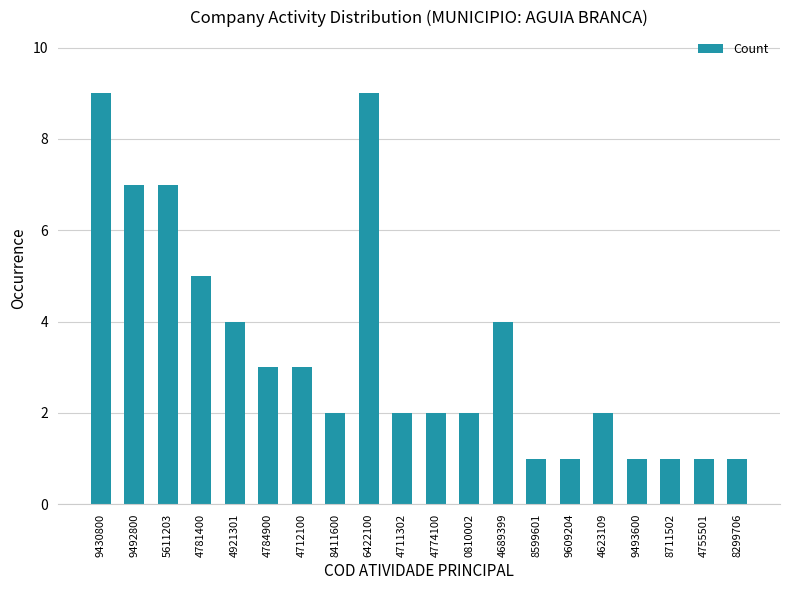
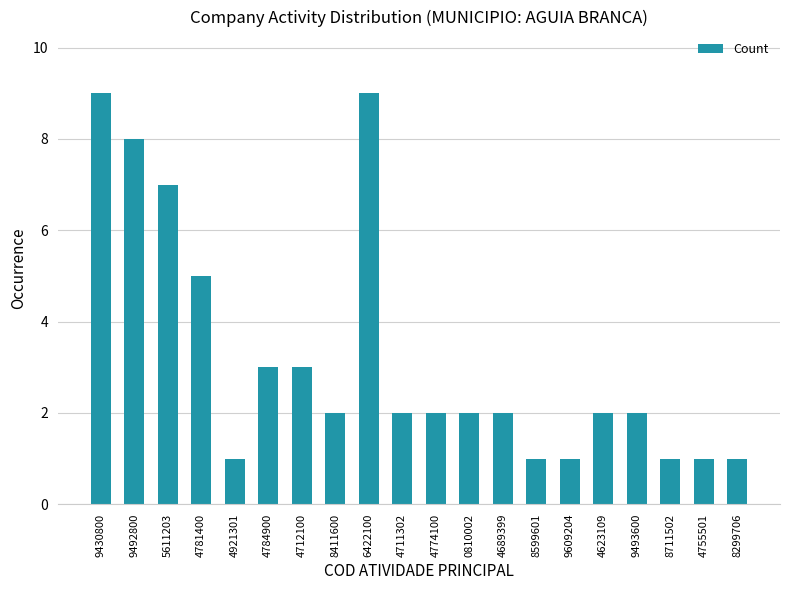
  {
    "9430800": 9,
-   "9492800": 7,
+   "9492800": 8,
    "5611203": 7,
    "4781400": 5,
-   "4921301": 4,
+   "4921301": 1,
    "4784900": 3,
    "4712100": 3,
    "8411600": 2,
    "6422100": 9,
    "4711302": 2,
    "4774100": 2,
    "0810002": 2,
-   "4689399": 4,
+   "4689399": 2,
    "8599601": 1,
    "9609204": 1,
    "4623109": 2,
-   "9493600": 1,
+   "9493600": 2,
    "8711502": 1,
    "4755501": 1,
    "8299706": 1
  }
